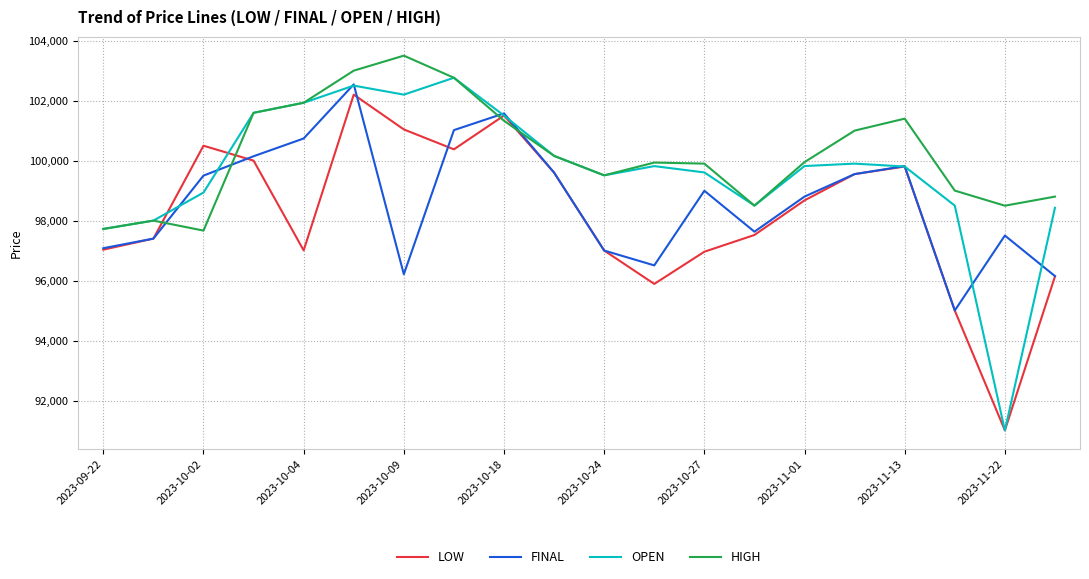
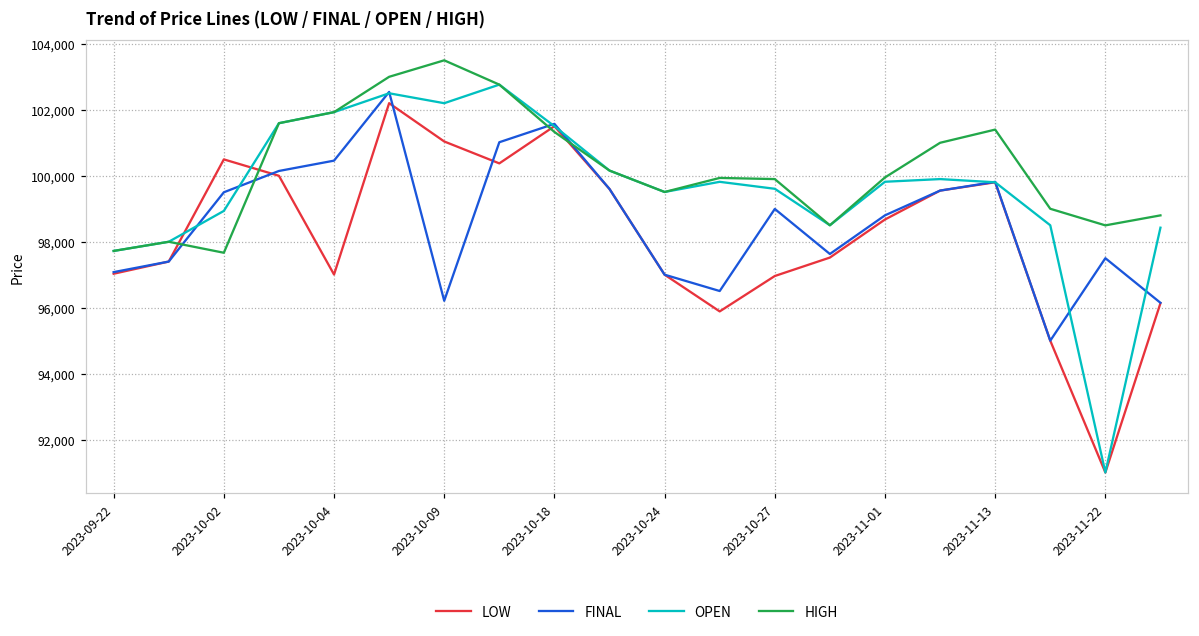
  {
    "LOW": {
      "2023-10-02": "100,500",
      "2023-10-04": "97,000",
      "2023-10-09": "101,000",
      "2023-10-27": "97,000",
      "2023-11-01": "98,700"
    },
    "FINAL": {
      "2023-10-02": "99,500",
-     "2023-10-04": "100,700",
+     "2023-10-04": "100,500",
      "2023-10-09": "96,200",
      "2023-10-27": "99,000",
      "2023-11-01": "98,800",
      "2023-11-22": "97,500"
    },
    "OPEN": {
      "2023-10-02": "98,900",
      "2023-10-09": "102,200",
      "2023-10-27": "99,600",
      "2023-11-01": "99,800"
    },
    "HIGH": {
      "2023-10-02": "97,700",
      "2023-10-09": "103,500",
      "2023-10-18": "101,300",
      "2023-10-27": "99,900",
      "2023-11-01": "100,000",
      "2023-11-13": "101,400",
      "2023-11-22": "98,500"
    }
  }
